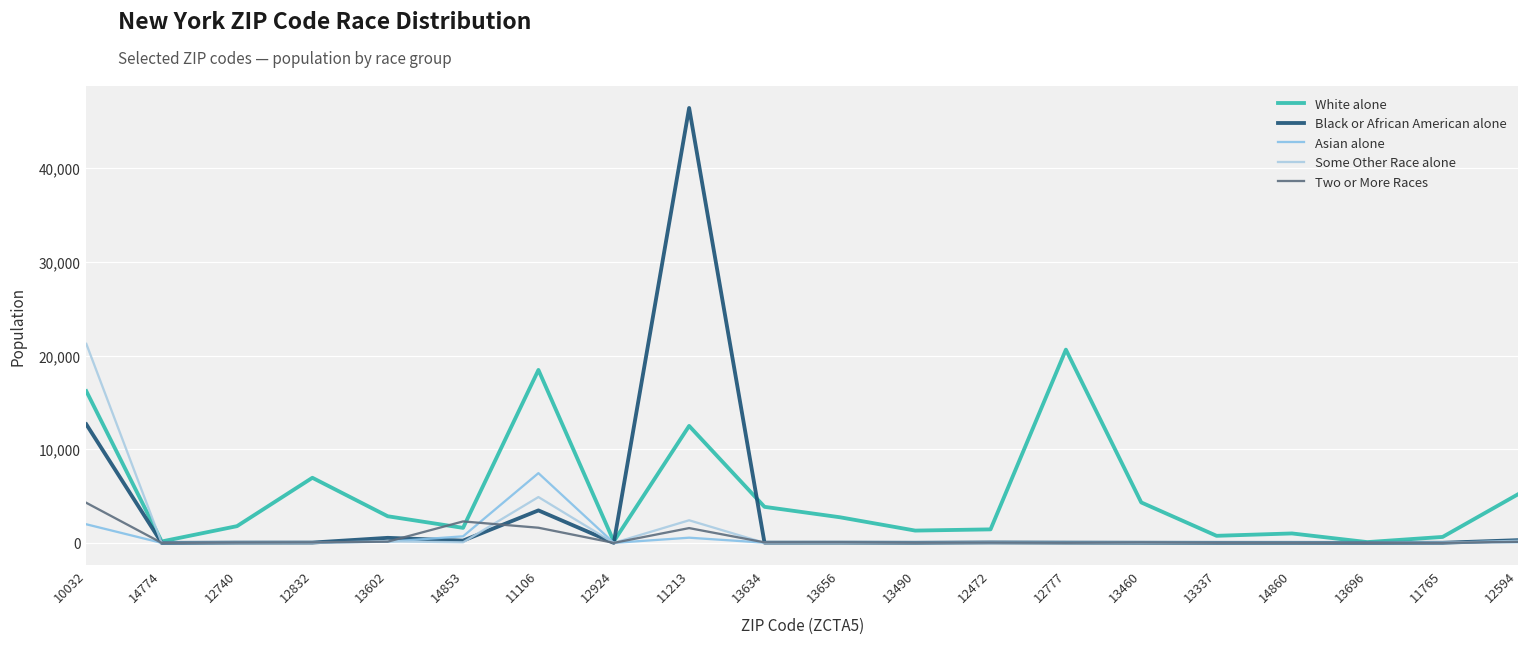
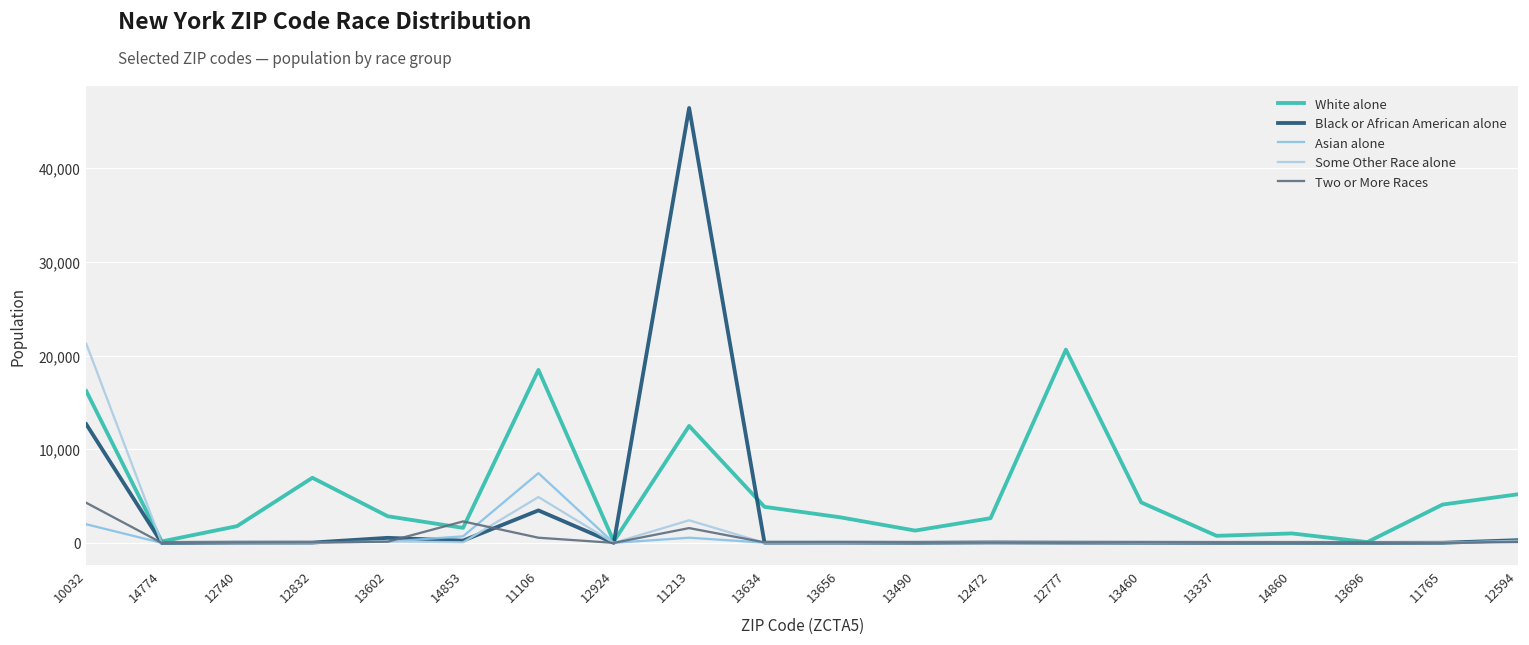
  {
    "White alone": {
      "10032": "16,000",
      "12740": "2,000",
      "12832": "7,000",
      "13602": "3,000",
      "14853": "2,000",
      "11106": "18,000",
      "11213": "12,000",
      "13634": "4,000",
      "13656": "3,000",
      "13490": "1,000",
-     "12472": "1,000",
+     "12472": "3,000",
      "12777": "21,000",
      "13460": "4,000",
      "13337": "1,000",
      "14860": "1,000",
-     "11765": "1,000",
+     "11765": "4,000",
      "12594": "5,000"
    },
    "Black or African American alone": {
      "10032": "13,000",
      "13602": "1,000",
      "11106": "3,000",
      "11213": "46,000"
    },
    "Two or More Races": {
      "10032": "4,000",
      "14853": "2,000",
-     "11106": "2,000",
+     "11106": "1,000",
      "11213": "2,000"
    }
  }
